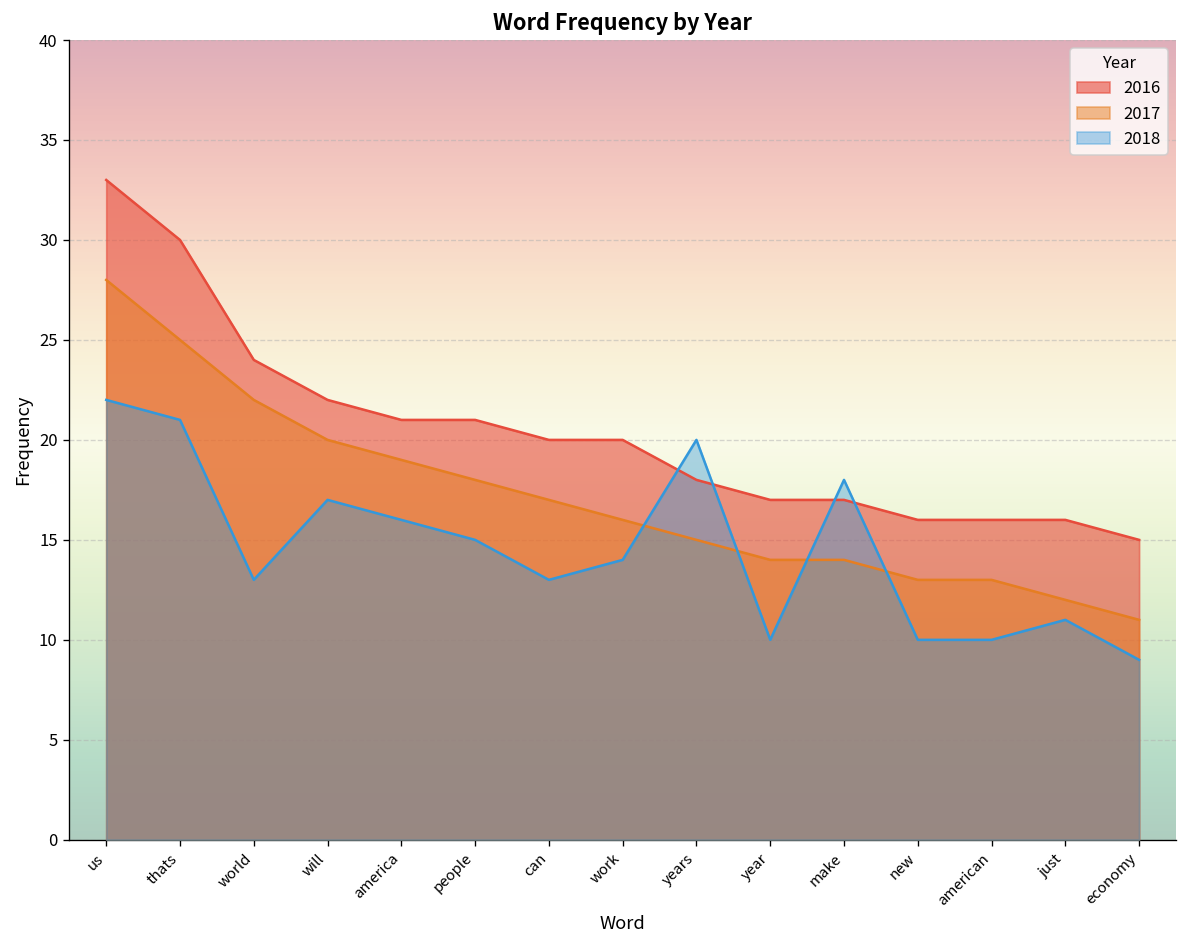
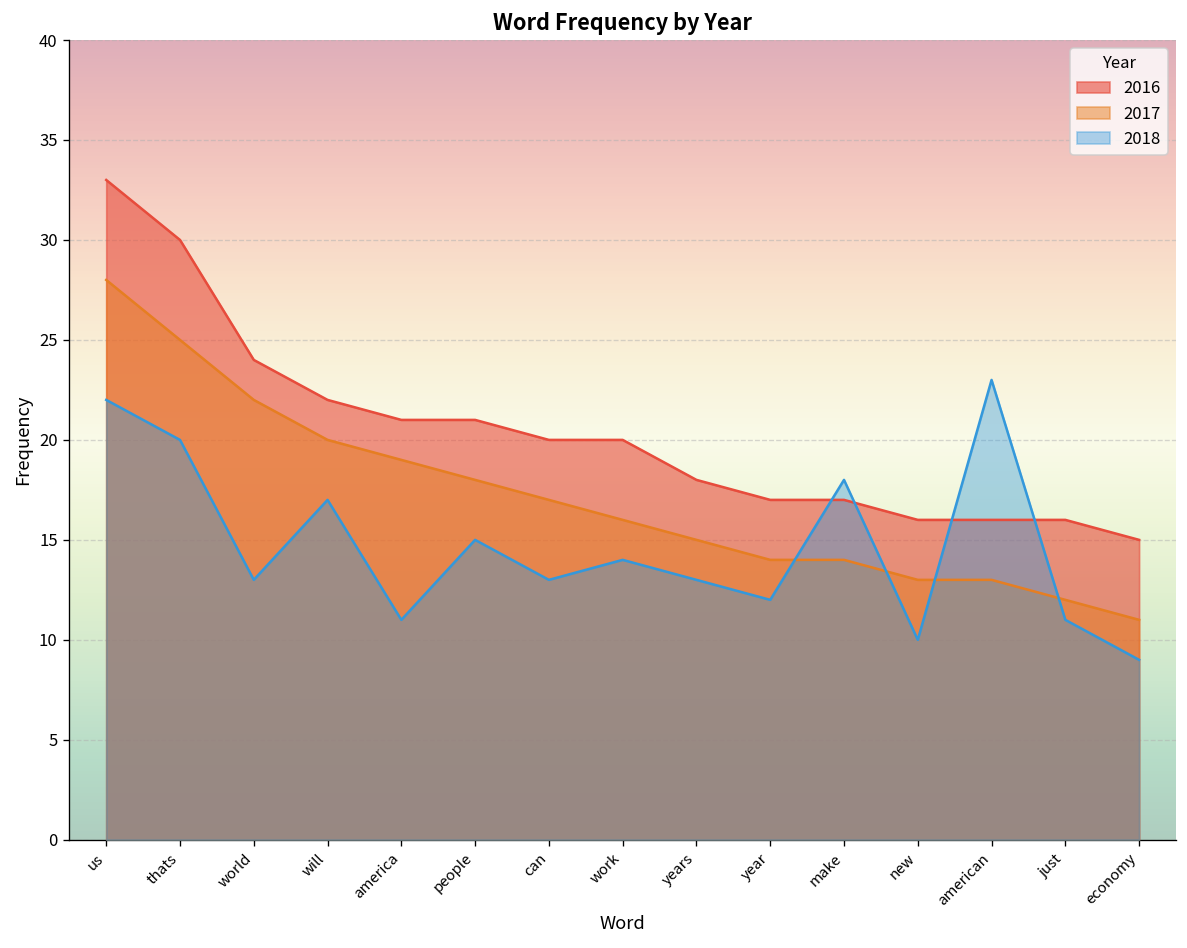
  {
    "2018": {
      "us": 22,
-     "thats": 21,
+     "thats": 20,
      "world": 13,
      "will": 17,
-     "america": 16,
+     "america": 11,
      "people": 15,
      "can": 13,
      "work": 14,
-     "years": 20,
-     "year": 10,
+     "years": 13,
+     "year": 12,
      "make": 18,
      "new": 10,
-     "american": 10,
+     "american": 23,
      "just": 11,
      "economy": 9
    }
  }
